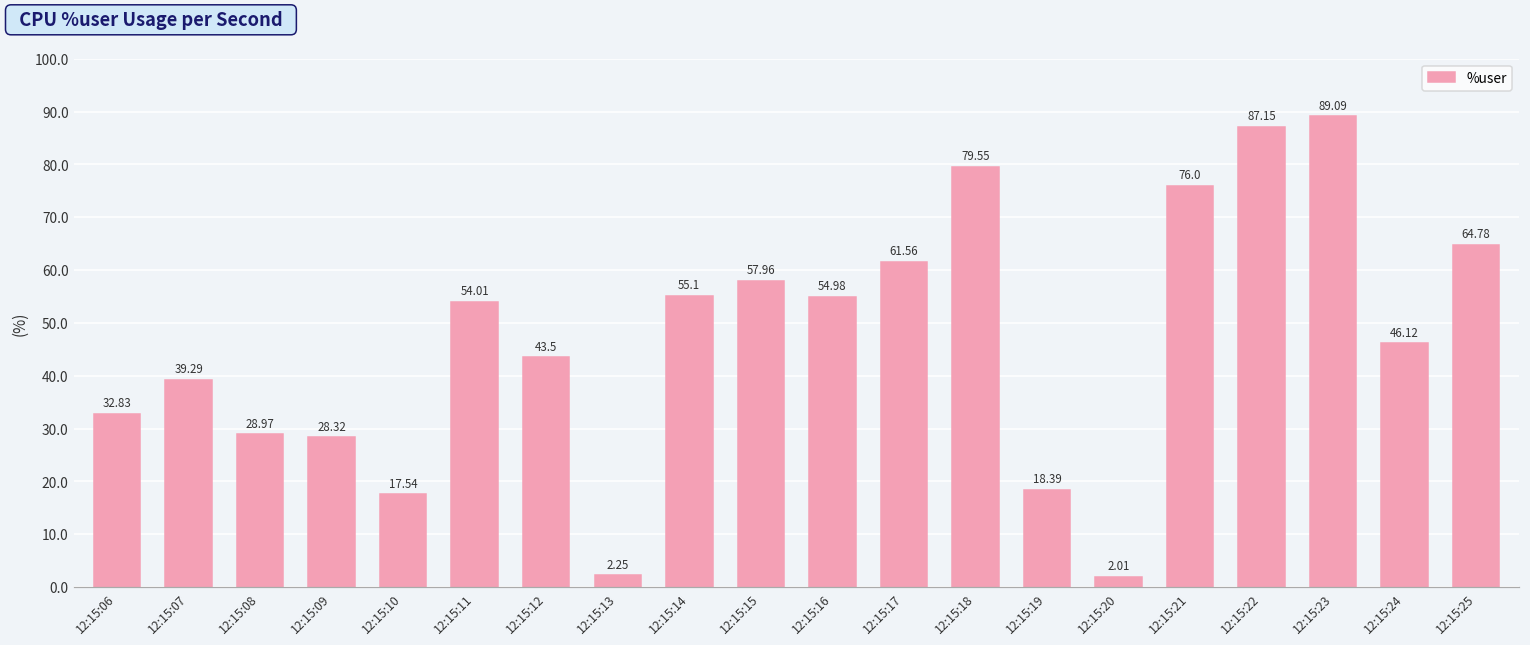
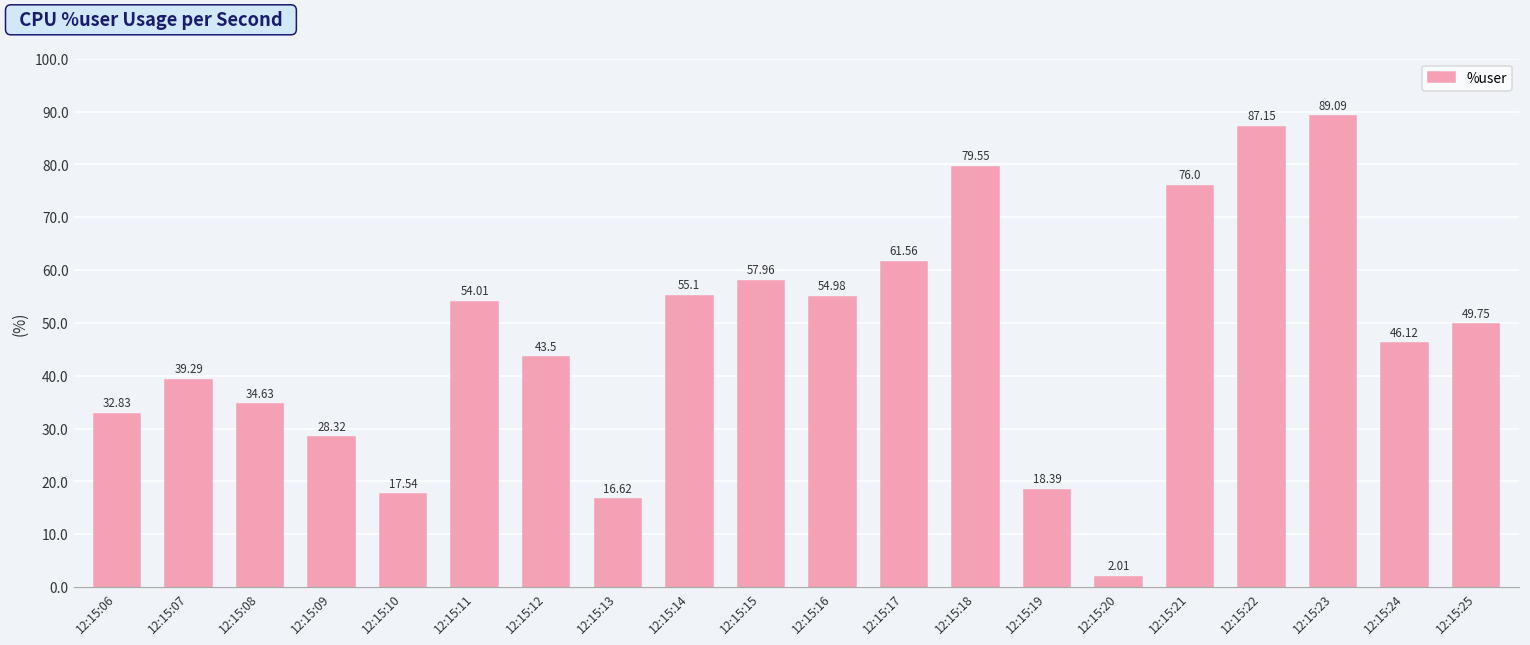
  {
    "12:15:06": 32.83,
    "12:15:07": 39.29,
-   "12:15:08": 28.97,
+   "12:15:08": 34.63,
    "12:15:09": 28.32,
    "12:15:10": 17.54,
    "12:15:11": 54.01,
    "12:15:12": 43.5,
-   "12:15:13": 2.25,
+   "12:15:13": 16.62,
    "12:15:14": 55.1,
    "12:15:15": 57.96,
    "12:15:16": 54.98,
    "12:15:17": 61.56,
    "12:15:18": 79.55,
    "12:15:19": 18.39,
    "12:15:20": 2.01,
    "12:15:21": 76.0,
    "12:15:22": 87.15,
    "12:15:23": 89.09,
    "12:15:24": 46.12,
-   "12:15:25": 64.78
+   "12:15:25": 49.75
  }
